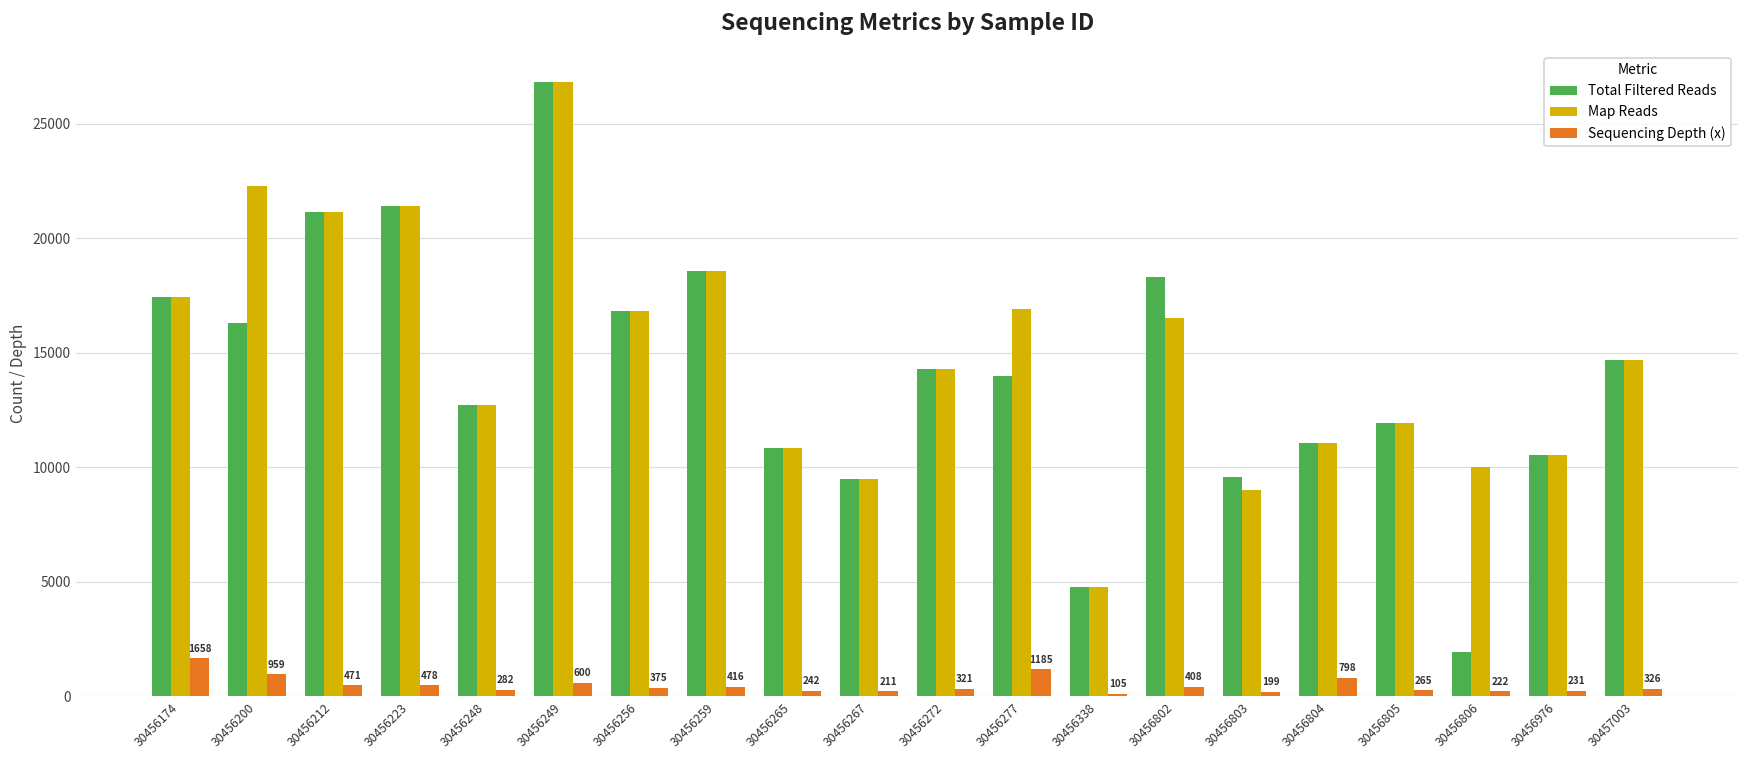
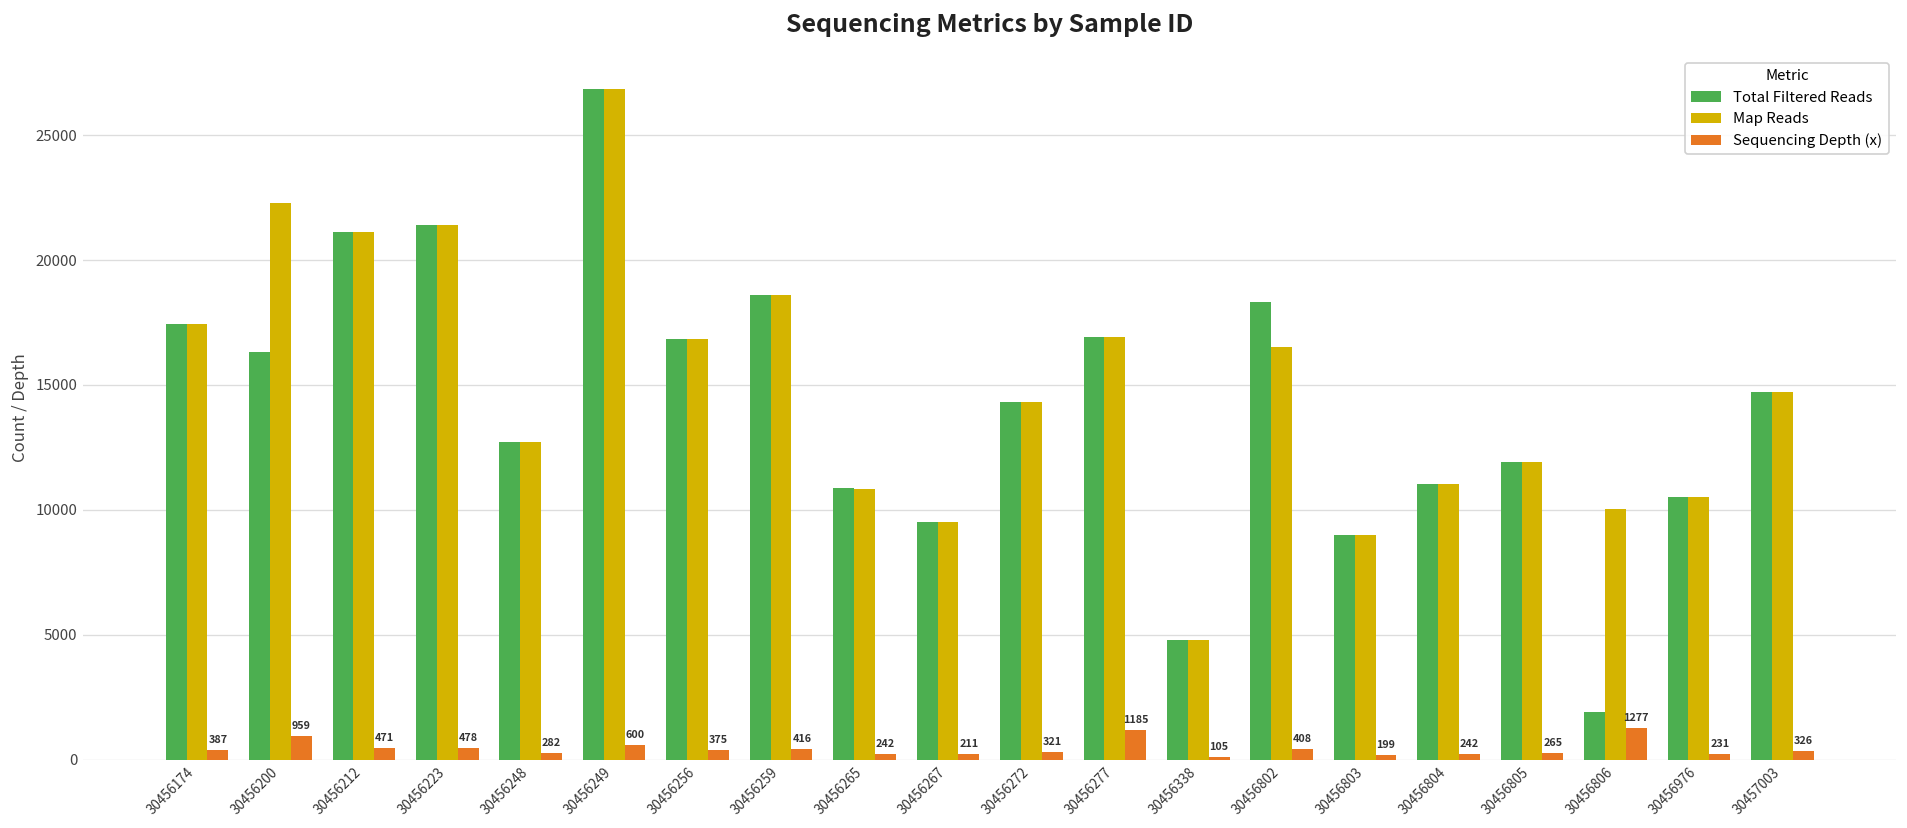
  {
    "Total Filtered Reads": {
      "30456174": 17400,
      "30456200": 16300,
      "30456212": 21100,
      "30456223": 21400,
      "30456248": 12700,
      "30456249": 26800,
      "30456256": 16900,
      "30456259": 18600,
      "30456265": 10900,
      "30456267": 9500,
      "30456272": 14300,
-     "30456277": 14000,
+     "30456277": 16900,
      "30456338": 4800,
      "30456802": 18300,
-     "30456803": 9600,
+     "30456803": 9000,
      "30456804": 11000,
      "30456805": 11900,
      "30456806": 1900,
      "30456976": 10500,
      "30457003": 14700
    },
    "Map Reads": {
      "30456174": 17400,
      "30456200": 22300,
      "30456212": 21100,
      "30456223": 21400,
      "30456248": 12700,
      "30456249": 26800,
      "30456256": 16900,
      "30456259": 18600,
      "30456265": 10900,
      "30456267": 9500,
      "30456272": 14300,
      "30456277": 16900,
      "30456338": 4800,
      "30456802": 16500,
      "30456803": 9000,
      "30456804": 11000,
      "30456805": 11900,
      "30456806": 10000,
      "30456976": 10500,
      "30457003": 14700
    },
    "Sequencing Depth (x)": {
-     "30456174": 1658,
+     "30456174": 387,
      "30456200": 959,
      "30456212": 471,
      "30456223": 478,
      "30456248": 282,
      "30456249": 600,
      "30456256": 375,
      "30456259": 416,
      "30456265": 242,
      "30456267": 211,
      "30456272": 321,
      "30456277": 1185,
      "30456338": 105,
      "30456802": 408,
      "30456803": 199,
-     "30456804": 798,
+     "30456804": 242,
      "30456805": 265,
-     "30456806": 222,
+     "30456806": 1277,
      "30456976": 231,
      "30457003": 326
    }
  }
